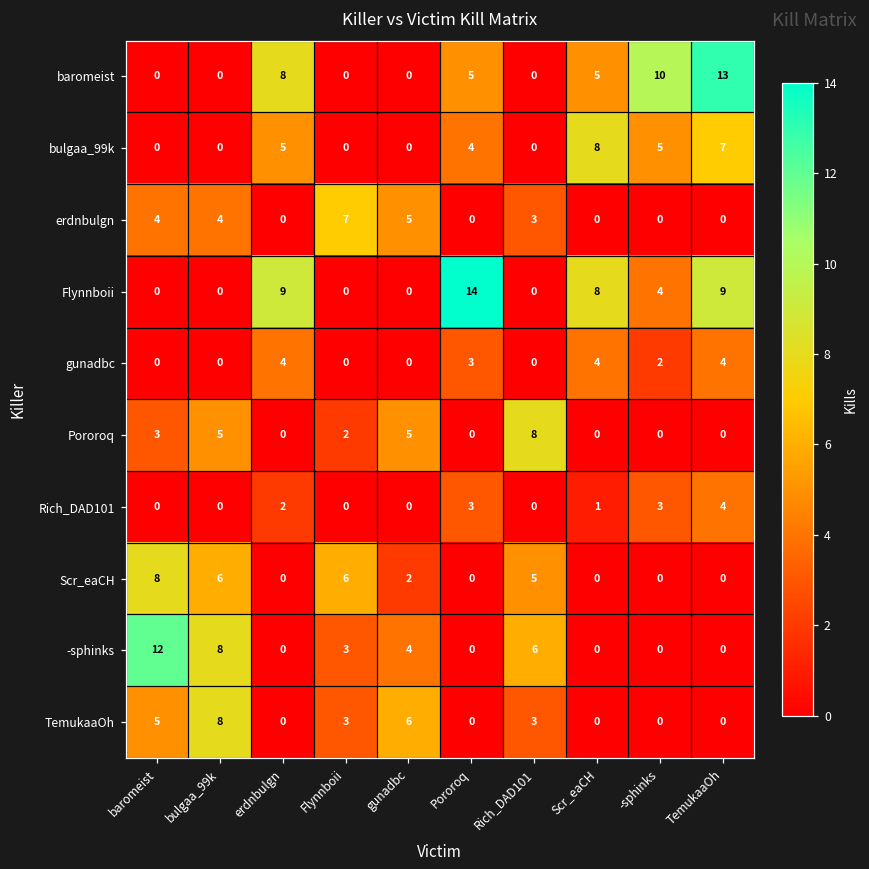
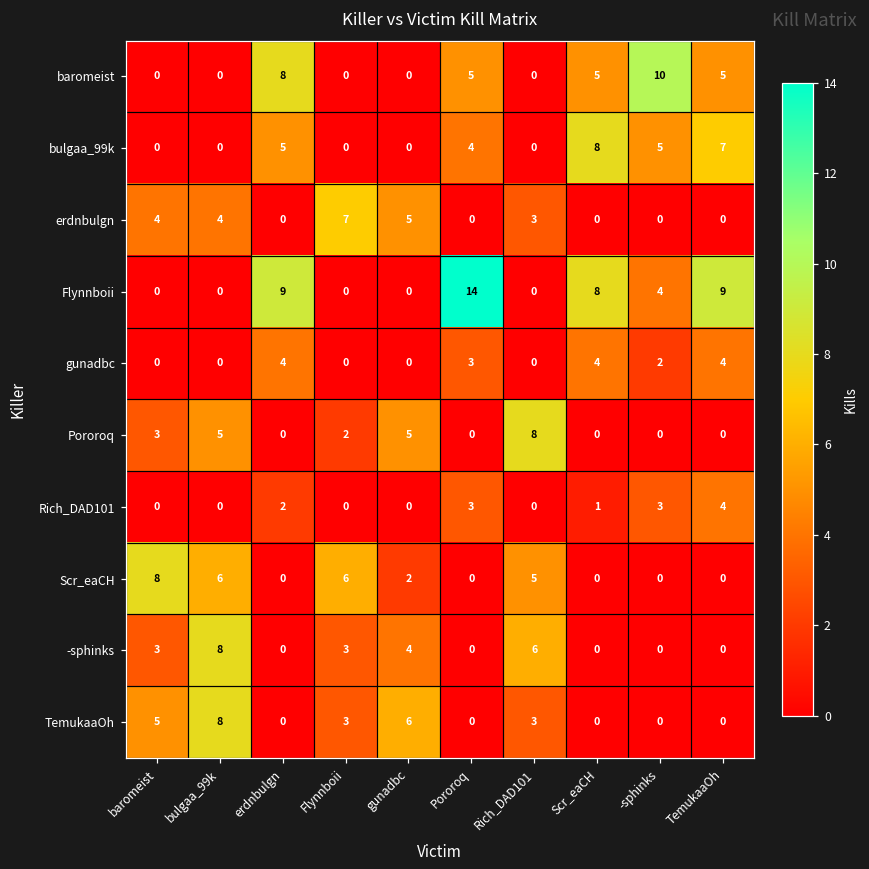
  {
    "baromeist": {
      "baromeist": 0,
      "bulgaa_99k": 0,
      "erdnbulgn": 8,
      "Flynnboii": 0,
      "gunadbc": 0,
      "Pororoq": 5,
      "Rich_DAD101": 0,
      "Scr_eaCH": 5,
      "-sphinks": 10,
-     "TemukaaOh": 13
+     "TemukaaOh": 5
    },
    "bulgaa_99k": {
      "baromeist": 0,
      "bulgaa_99k": 0,
      "erdnbulgn": 5,
      "Flynnboii": 0,
      "gunadbc": 0,
      "Pororoq": 4,
      "Rich_DAD101": 0,
      "Scr_eaCH": 8,
      "-sphinks": 5,
      "TemukaaOh": 7
    },
    "erdnbulgn": {
      "baromeist": 4,
      "bulgaa_99k": 4,
      "erdnbulgn": 0,
      "Flynnboii": 7,
      "gunadbc": 5,
      "Pororoq": 0,
      "Rich_DAD101": 3,
      "Scr_eaCH": 0,
      "-sphinks": 0,
      "TemukaaOh": 0
    },
    "Flynnboii": {
      "baromeist": 0,
      "bulgaa_99k": 0,
      "erdnbulgn": 9,
      "Flynnboii": 0,
      "gunadbc": 0,
      "Pororoq": 14,
      "Rich_DAD101": 0,
      "Scr_eaCH": 8,
      "-sphinks": 4,
      "TemukaaOh": 9
    },
    "gunadbc": {
      "baromeist": 0,
      "bulgaa_99k": 0,
      "erdnbulgn": 4,
      "Flynnboii": 0,
      "gunadbc": 0,
      "Pororoq": 3,
      "Rich_DAD101": 0,
      "Scr_eaCH": 4,
      "-sphinks": 2,
      "TemukaaOh": 4
    },
    "Pororoq": {
      "baromeist": 3,
      "bulgaa_99k": 5,
      "erdnbulgn": 0,
      "Flynnboii": 2,
      "gunadbc": 5,
      "Pororoq": 0,
      "Rich_DAD101": 8,
      "Scr_eaCH": 0,
      "-sphinks": 0,
      "TemukaaOh": 0
    },
    "Rich_DAD101": {
      "baromeist": 0,
      "bulgaa_99k": 0,
      "erdnbulgn": 2,
      "Flynnboii": 0,
      "gunadbc": 0,
      "Pororoq": 3,
      "Rich_DAD101": 0,
      "Scr_eaCH": 1,
      "-sphinks": 3,
      "TemukaaOh": 4
    },
    "Scr_eaCH": {
      "baromeist": 8,
      "bulgaa_99k": 6,
      "erdnbulgn": 0,
      "Flynnboii": 6,
      "gunadbc": 2,
      "Pororoq": 0,
      "Rich_DAD101": 5,
      "Scr_eaCH": 0,
      "-sphinks": 0,
      "TemukaaOh": 0
    },
    "-sphinks": {
-     "baromeist": 12,
+     "baromeist": 3,
      "bulgaa_99k": 8,
      "erdnbulgn": 0,
      "Flynnboii": 3,
      "gunadbc": 4,
      "Pororoq": 0,
      "Rich_DAD101": 6,
      "Scr_eaCH": 0,
      "-sphinks": 0,
      "TemukaaOh": 0
    },
    "TemukaaOh": {
      "baromeist": 5,
      "bulgaa_99k": 8,
      "erdnbulgn": 0,
      "Flynnboii": 3,
      "gunadbc": 6,
      "Pororoq": 0,
      "Rich_DAD101": 3,
      "Scr_eaCH": 0,
      "-sphinks": 0,
      "TemukaaOh": 0
    }
  }
